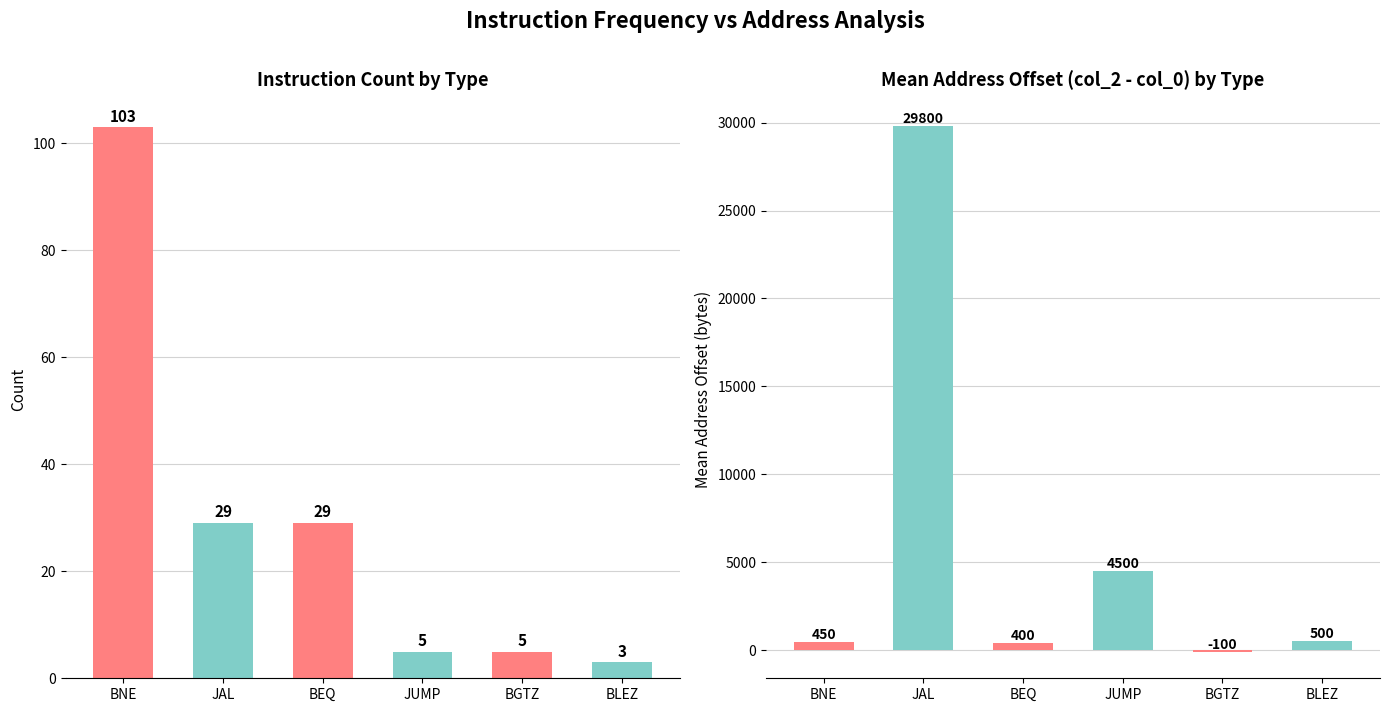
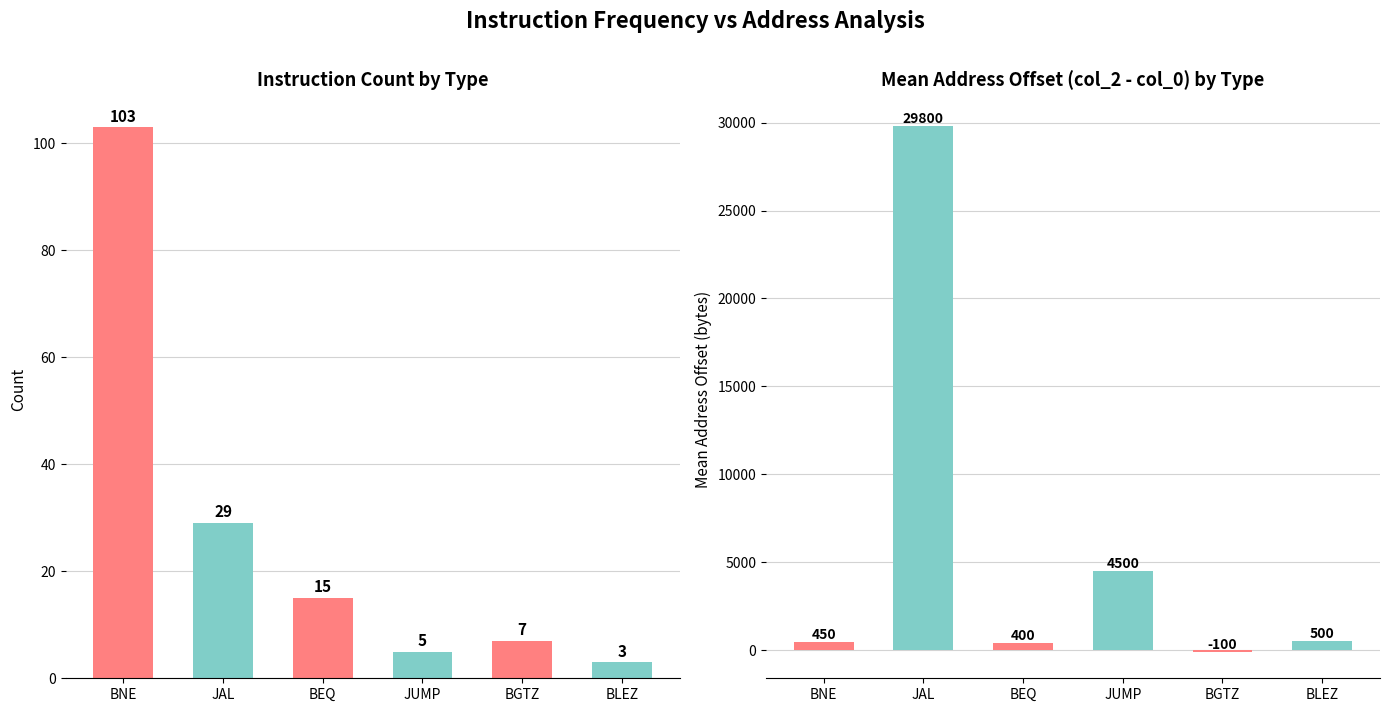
  {
    "Instruction Count by Type": {
      "BNE": 103,
      "JAL": 29,
-     "BEQ": 29,
+     "BEQ": 15,
      "JUMP": 5,
-     "BGTZ": 5,
+     "BGTZ": 7,
      "BLEZ": 3
    },
    "Mean Address Offset (col_2 - col_0) by Type": {
      "BNE": 450,
      "JAL": 29800,
      "BEQ": 400,
      "JUMP": 4500,
      "BGTZ": -100,
      "BLEZ": 500
    }
  }
